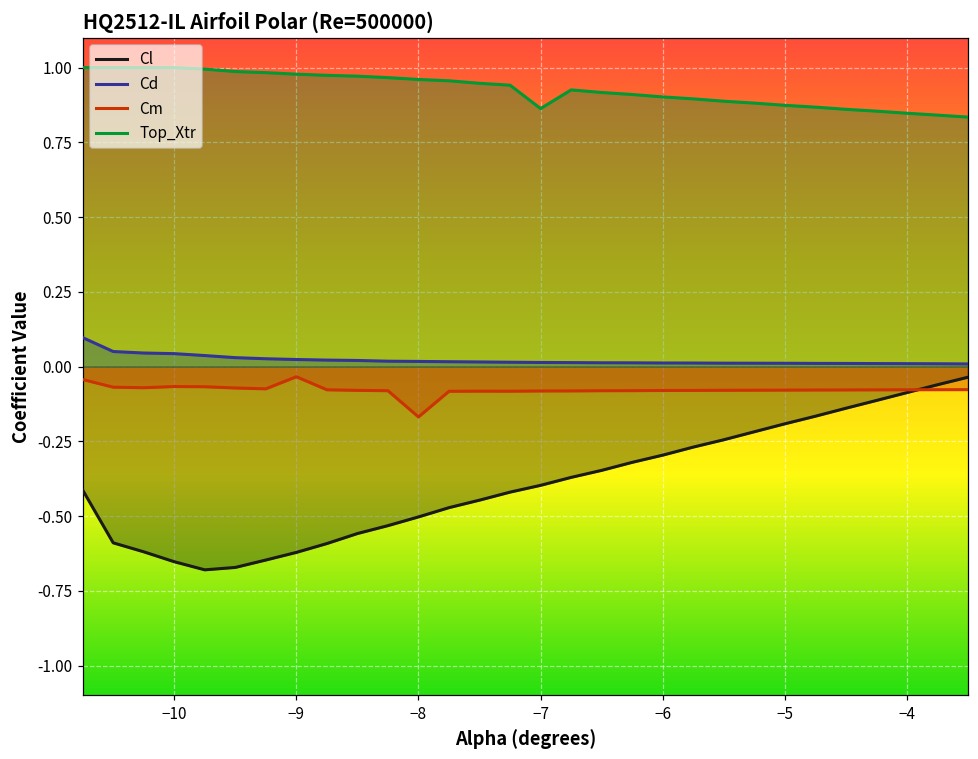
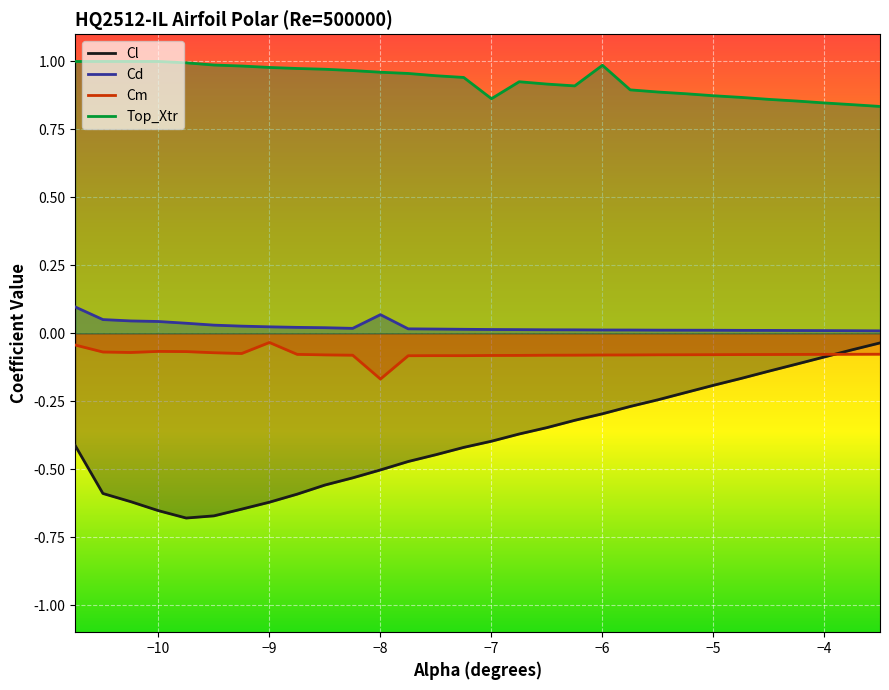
  {
    "Cd": {
      "−10": 0.04,
      "−9": 0.02,
-     "−8": 0.02,
+     "−8": 0.07,
      "−7": 0.01,
      "−6": 0.01,
      "−5": 0.01,
      "−4": 0.01
    },
    "Cm": {
      "−10": -0.07,
      "−9": -0.03,
      "−8": -0.17,
      "−7": -0.08,
      "−6": -0.08,
      "−5": -0.08,
      "−4": -0.08
    },
    "Top_Xtr": {
      "−9": 0.98,
      "−8": 0.96,
      "−7": 0.86,
-     "−6": 0.90,
+     "−6": 0.99,
      "−5": 0.87,
      "−4": 0.85
    }
  }
